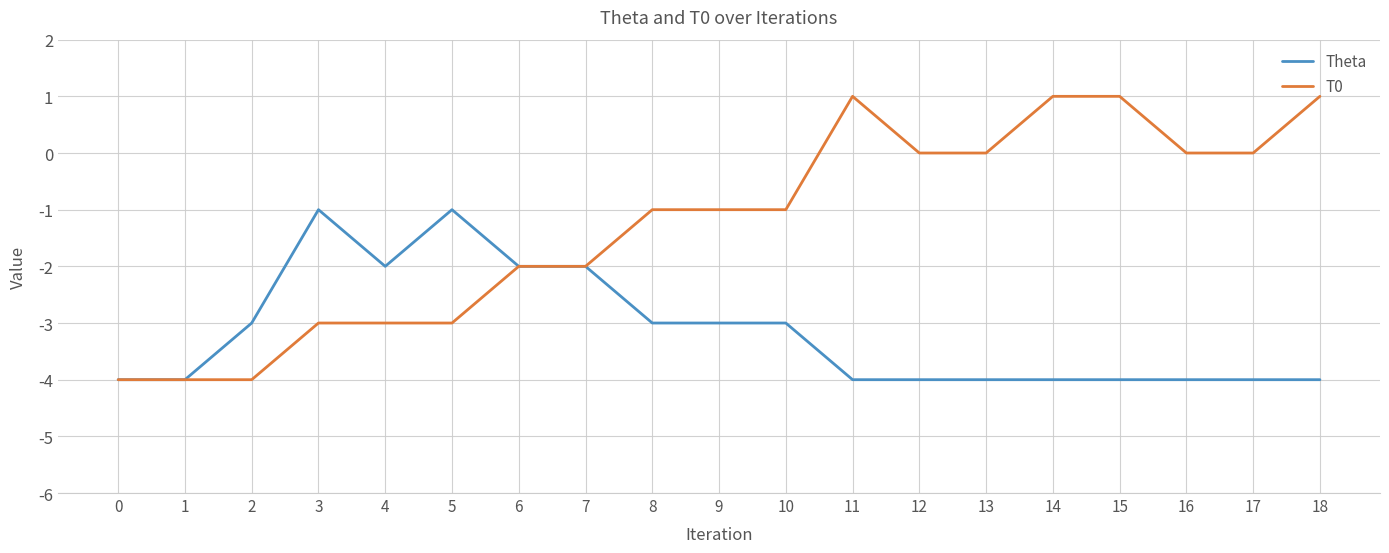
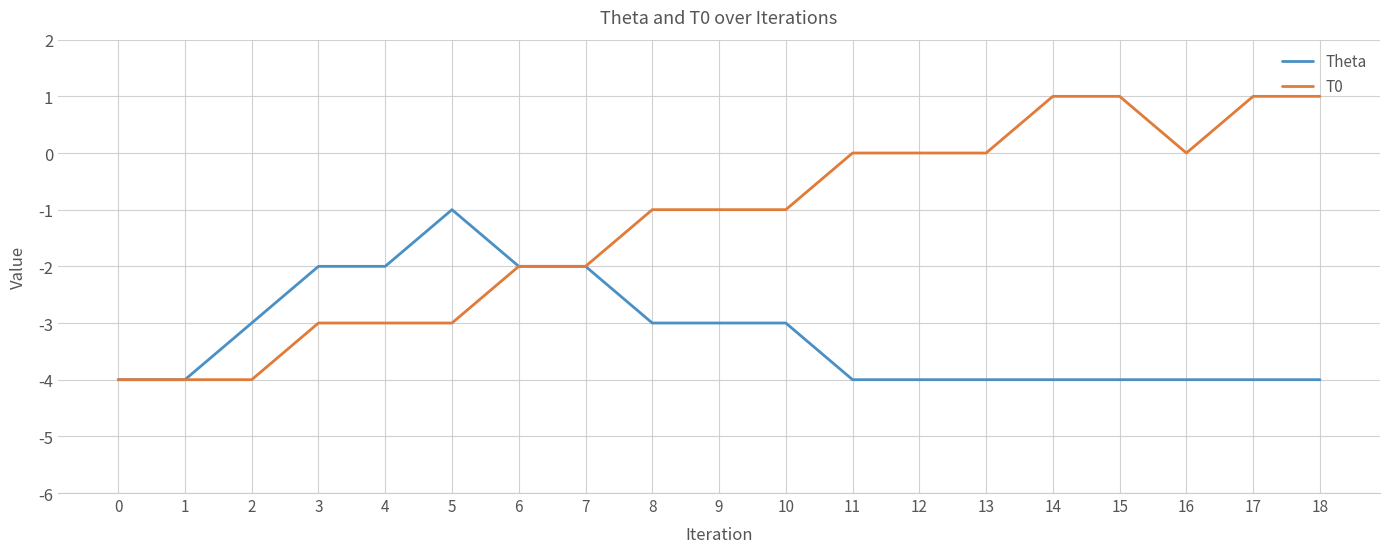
  {
    "Theta": {
      "2": -3,
-     "3": -1,
+     "3": -2,
      "4": -2,
      "5": -1,
      "8": -3,
      "9": -3,
      "10": -3,
      "11": -4,
      "12": -4,
      "13": -4,
      "14": -4,
      "15": -4,
      "16": -4,
      "17": -4,
      "18": -4
    },
    "T0": {
      "2": -4,
      "3": -3,
      "4": -3,
      "5": -3,
      "8": -1,
      "9": -1,
      "10": -1,
-     "11": 1,
+     "11": 0,
      "12": 0,
      "13": 0,
      "14": 1,
      "15": 1,
      "16": 0,
-     "17": 0,
+     "17": 1,
      "18": 1
    }
  }
